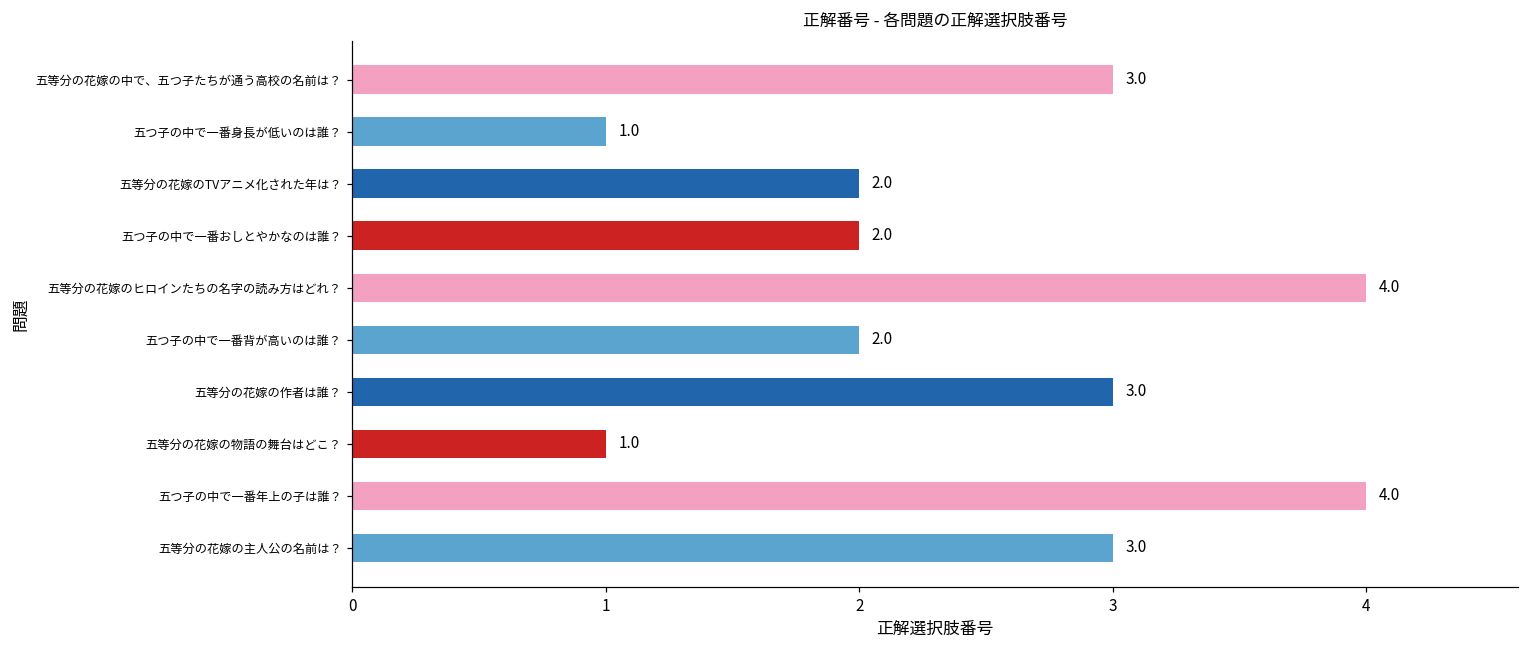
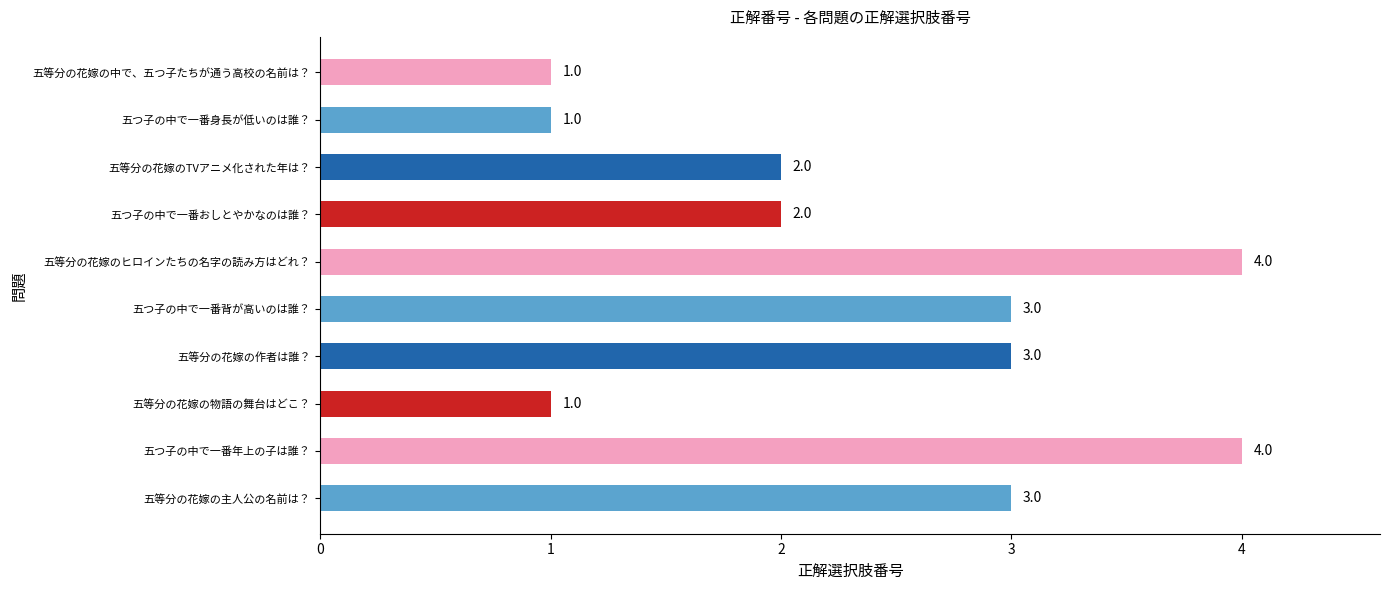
  {
-   "五等分の花嫁の中で、五つ子たちが通う高校の名前は？": 3.0,
+   "五等分の花嫁の中で、五つ子たちが通う高校の名前は？": 1.0,
    "五つ子の中で一番身長が低いのは誰？": 1.0,
    "五等分の花嫁のTVアニメ化された年は？": 2.0,
    "五つ子の中で一番おしとやかなのは誰？": 2.0,
    "五等分の花嫁のヒロインたちの名字の読み方はどれ？": 4.0,
-   "五つ子の中で一番背が高いのは誰？": 2.0,
+   "五つ子の中で一番背が高いのは誰？": 3.0,
    "五等分の花嫁の作者は誰？": 3.0,
    "五等分の花嫁の物語の舞台はどこ？": 1.0,
    "五つ子の中で一番年上の子は誰？": 4.0,
    "五等分の花嫁の主人公の名前は？": 3.0
  }
